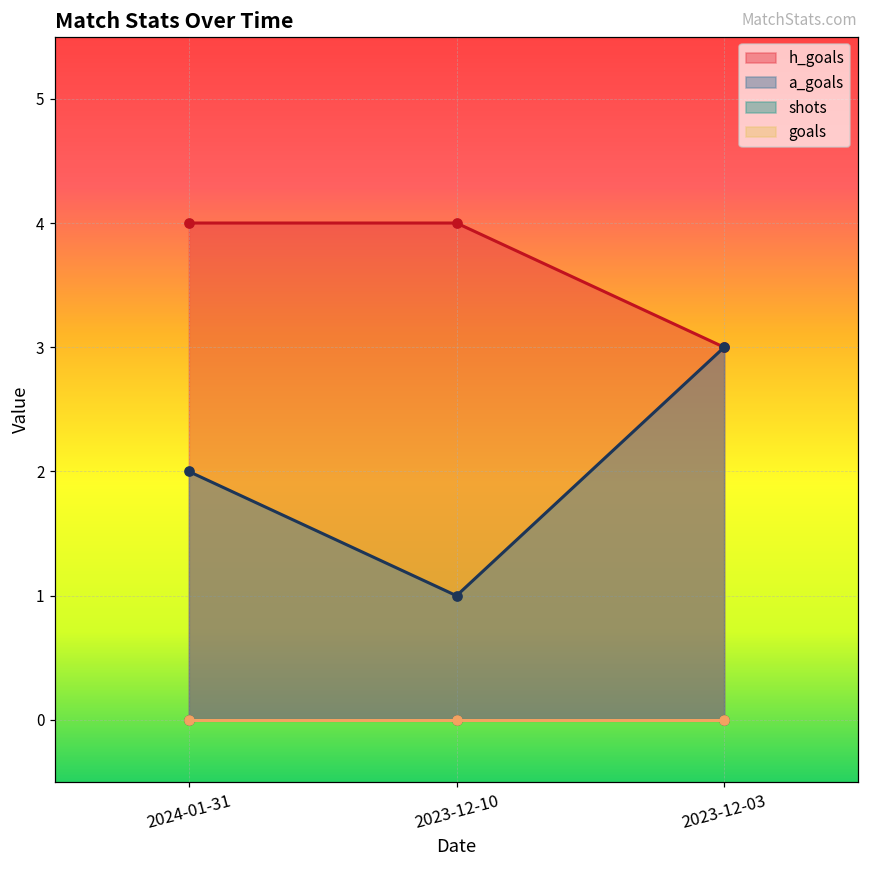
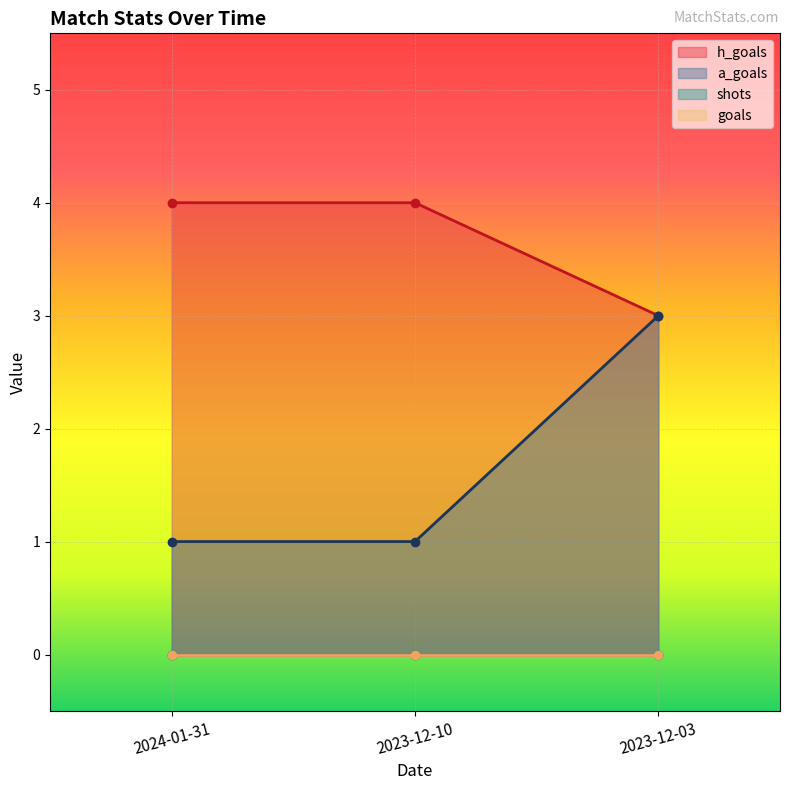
  {
    "h_goals": {
      "2024-01-31": 4,
      "2023-12-10": 4
    },
    "a_goals": {
-     "2024-01-31": 2,
+     "2024-01-31": 1,
      "2023-12-10": 1
    },
    "goals": {
      "2024-01-31": 0,
      "2023-12-10": 0,
      "2023-12-03": 0
    }
  }
